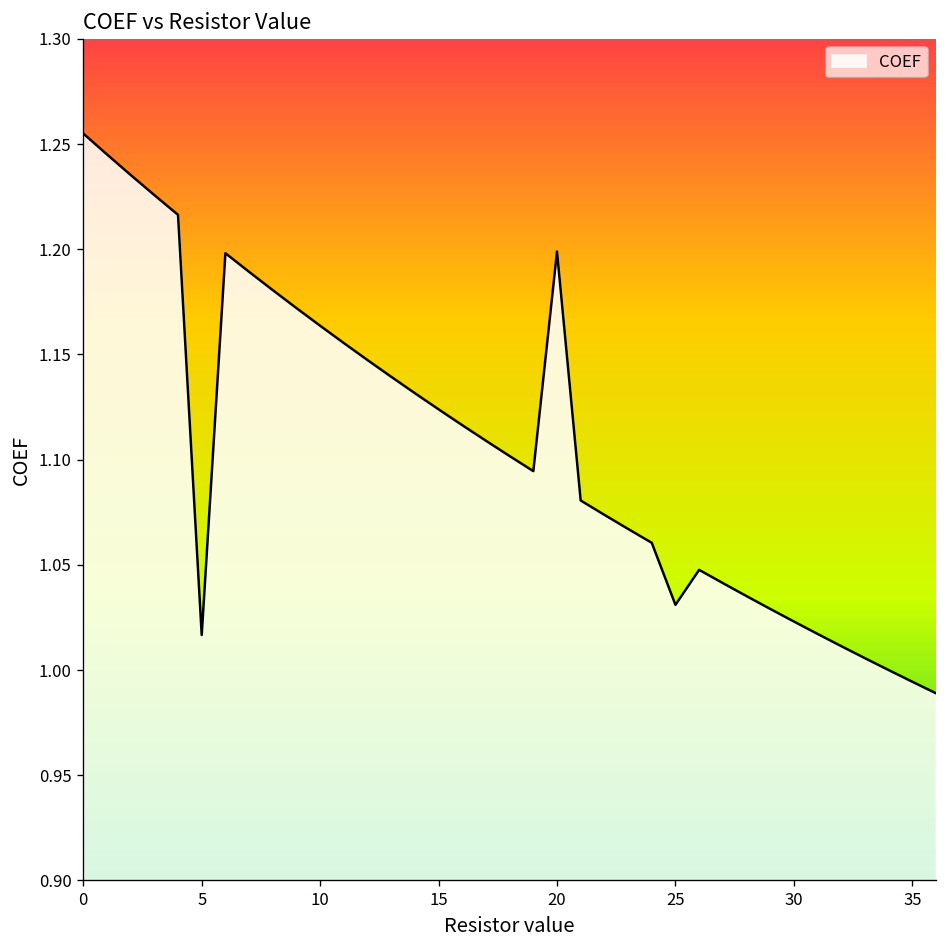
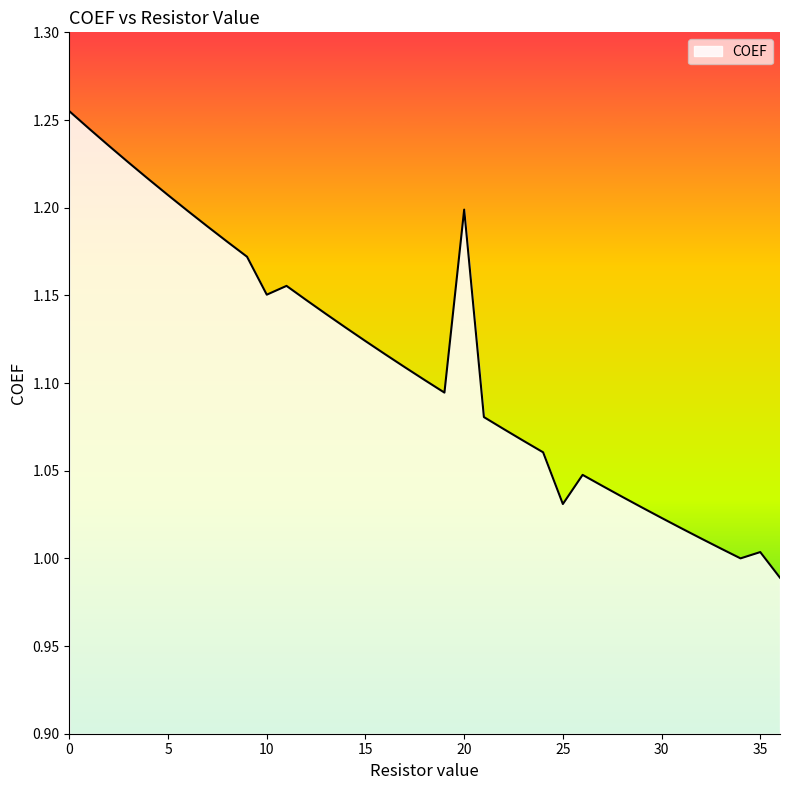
  {
    "0": 1.255,
-   "5": 1.017,
-   "10": 1.164,
+   "5": 1.207,
+   "10": 1.150,
    "15": 1.124,
    "20": 1.199,
    "25": 1.031,
    "30": 1.023,
-   "35": 0.994
+   "35": 1.004
  }
